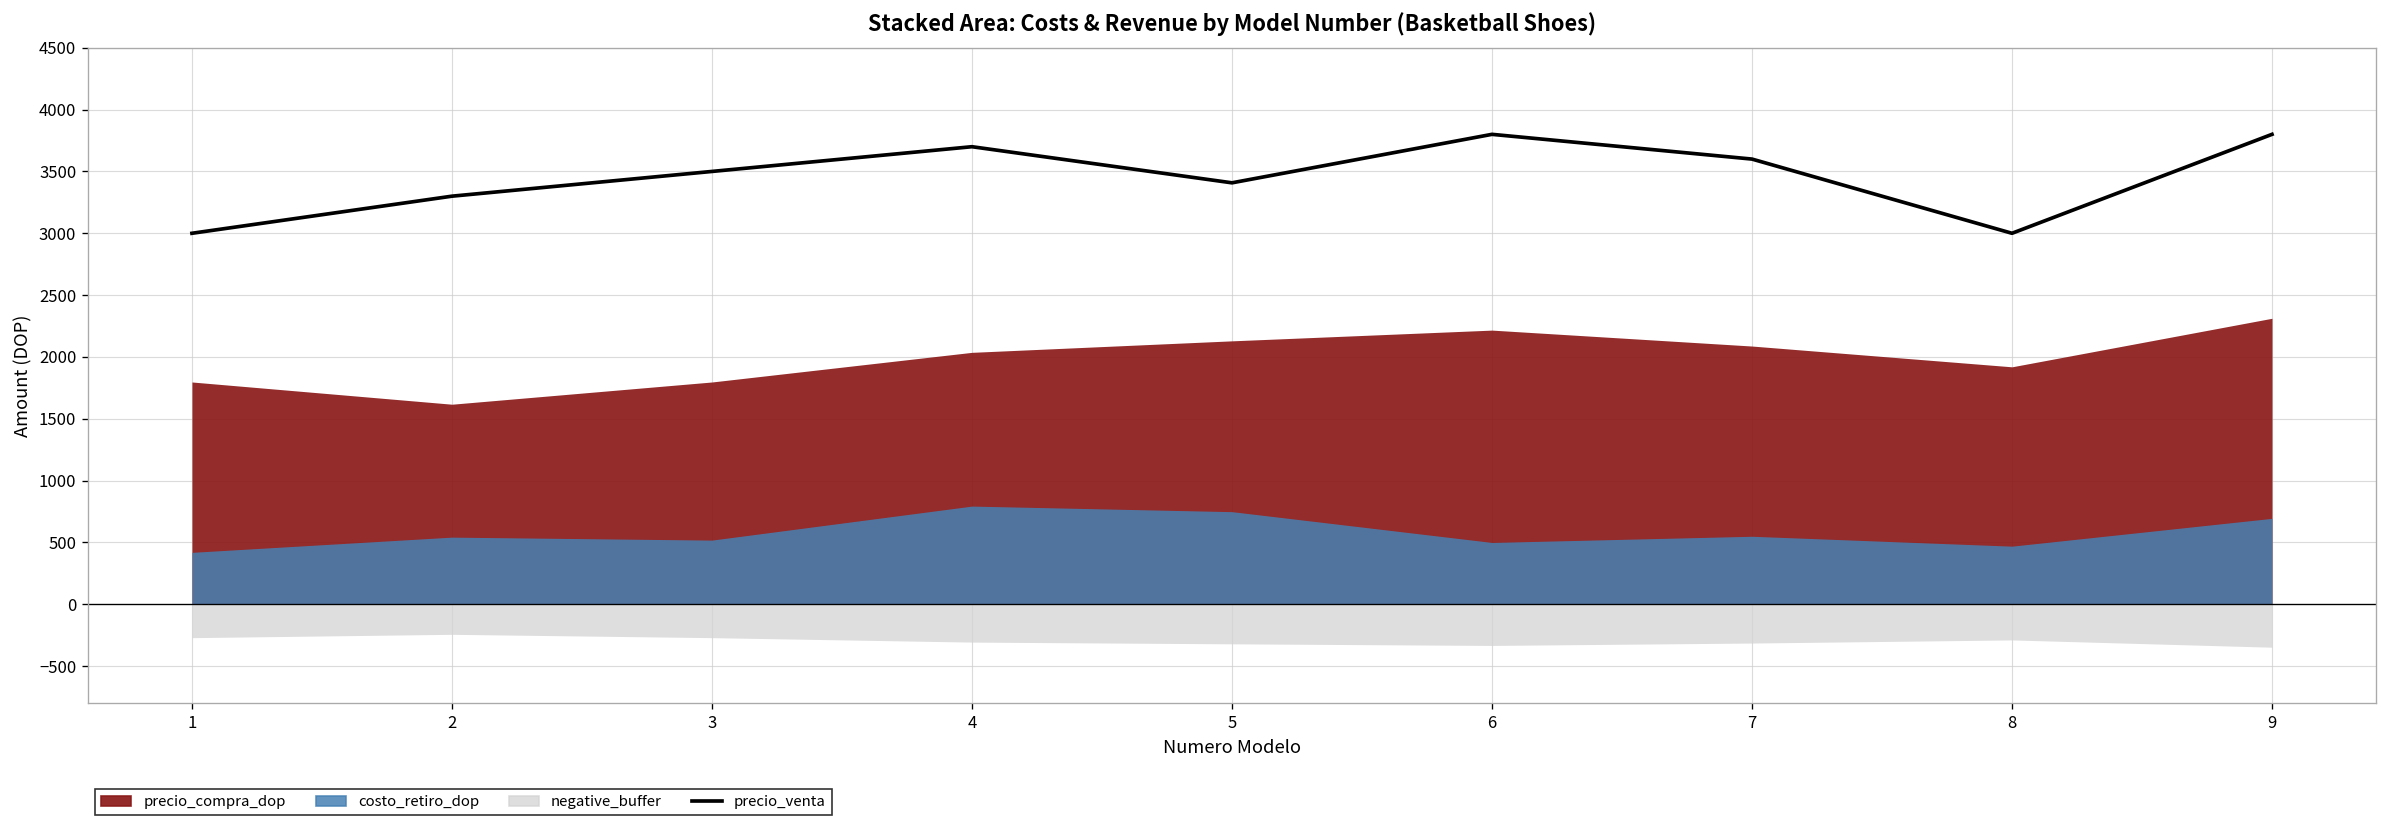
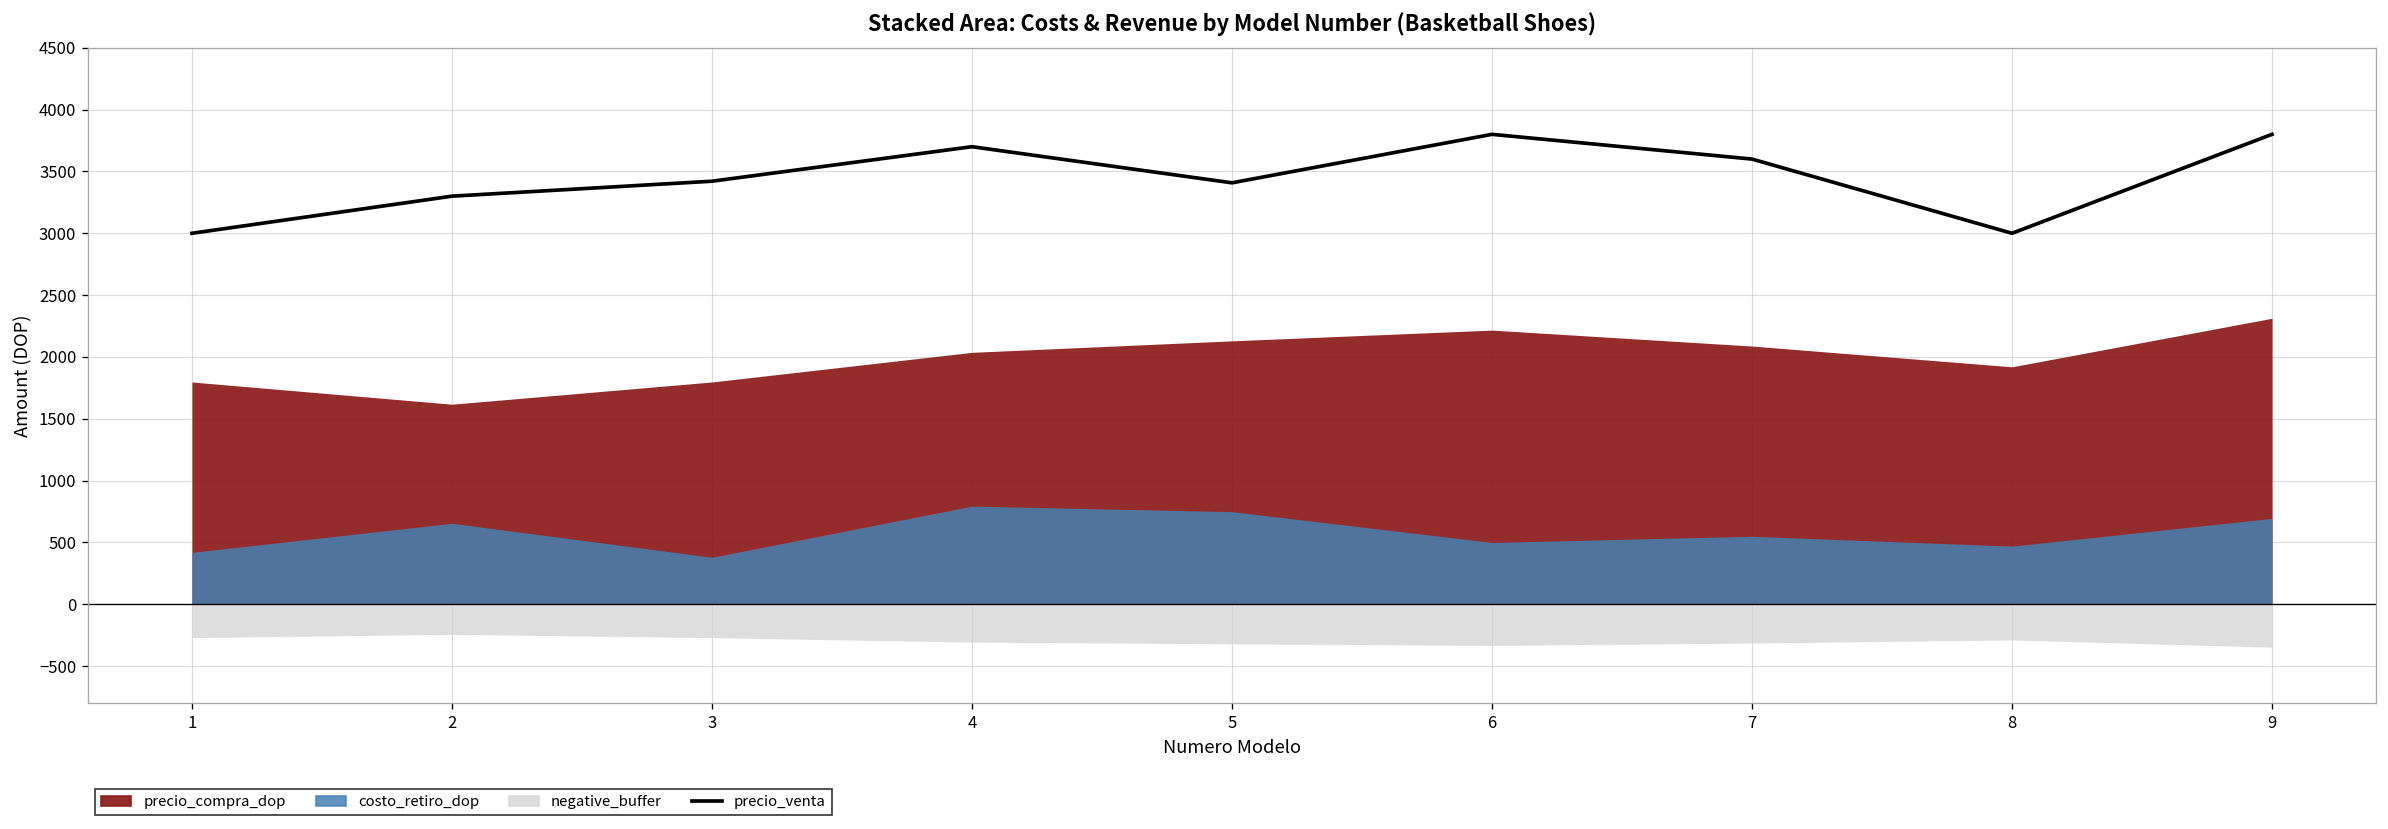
  {
    "precio_venta": {
      "1": 3000,
      "2": 3300,
-     "3": 3500,
+     "3": 3420,
      "4": 3700,
      "5": 3410,
      "6": 3800,
      "7": 3600,
      "8": 3000,
      "9": 3800
    },
    "precio_compra_dop": {
      "1": 1800,
      "2": 1620,
      "3": 1800,
      "4": 2040,
      "5": 2130,
      "6": 2220,
      "7": 2090,
      "8": 1920,
      "9": 2310
    },
    "costo_retiro_dop": {
      "1": 420,
-     "2": 540,
-     "3": 520,
+     "2": 660,
+     "3": 380,
      "4": 790,
      "5": 750,
      "6": 500,
      "7": 550,
      "8": 470,
      "9": 700
    }
  }
